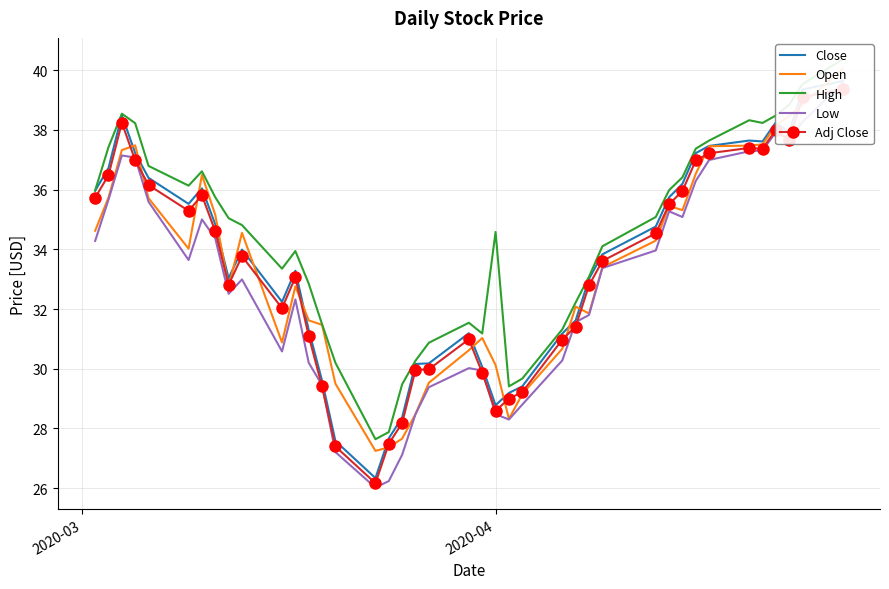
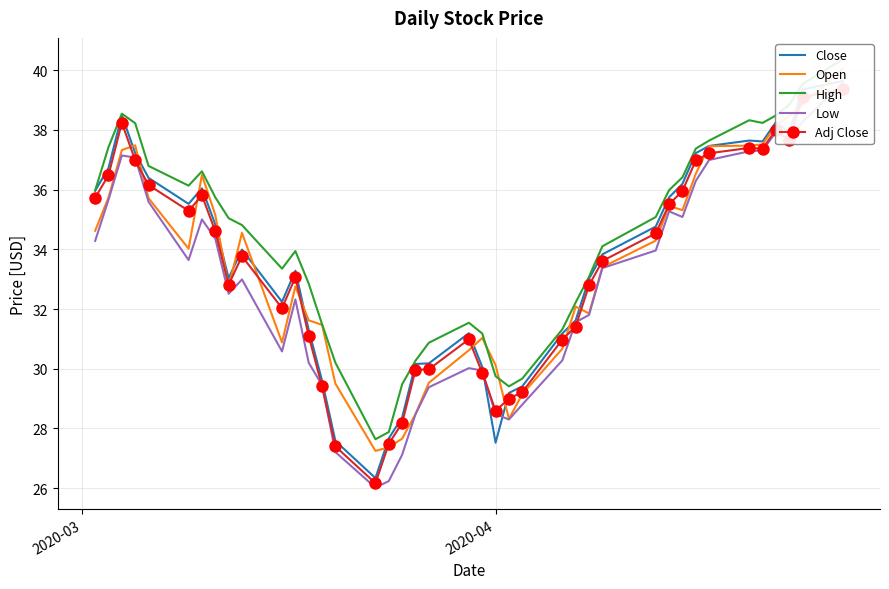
  {
    "Close": {
-     "2020-04": 28.8
+     "2020-04": 27.5
    },
    "Open": {
      "2020-04": 30.1
    },
    "High": {
-     "2020-04": 34.6
+     "2020-04": 29.8
    },
    "Low": {
      "2020-04": 28.5
    },
    "Adj Close": {
      "2020-04": 28.6
    }
  }
